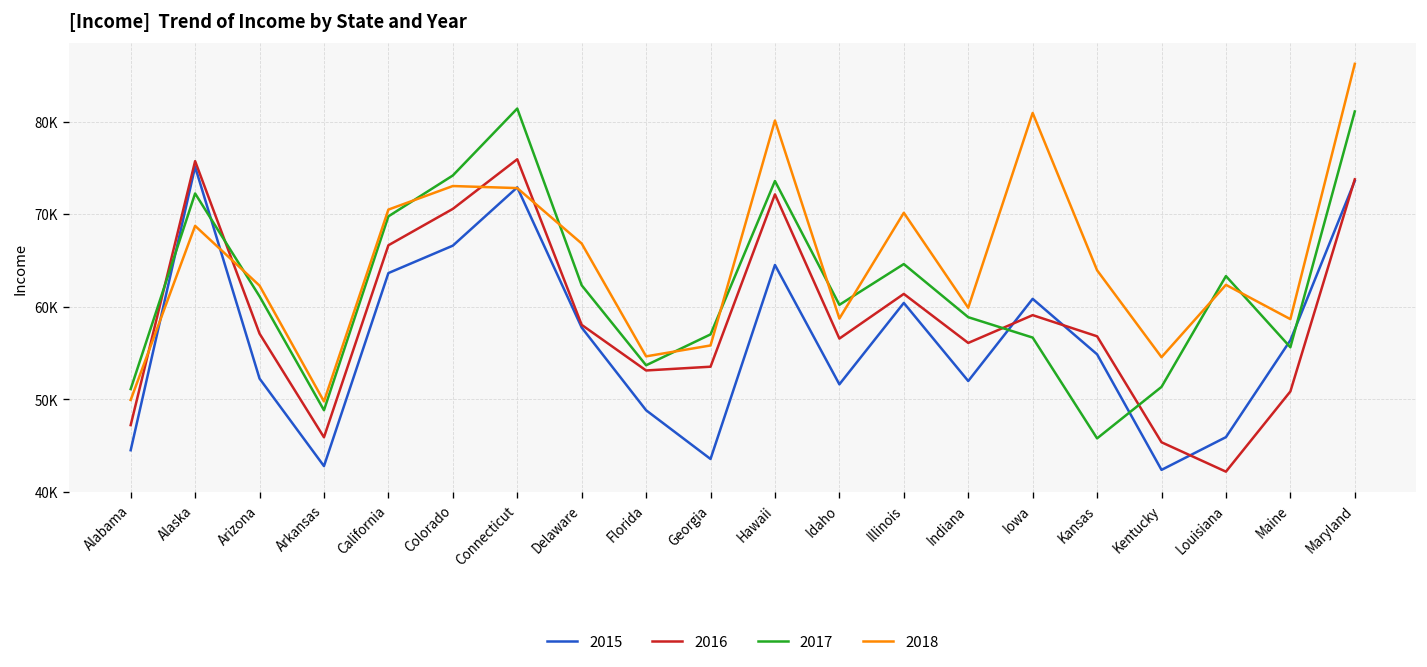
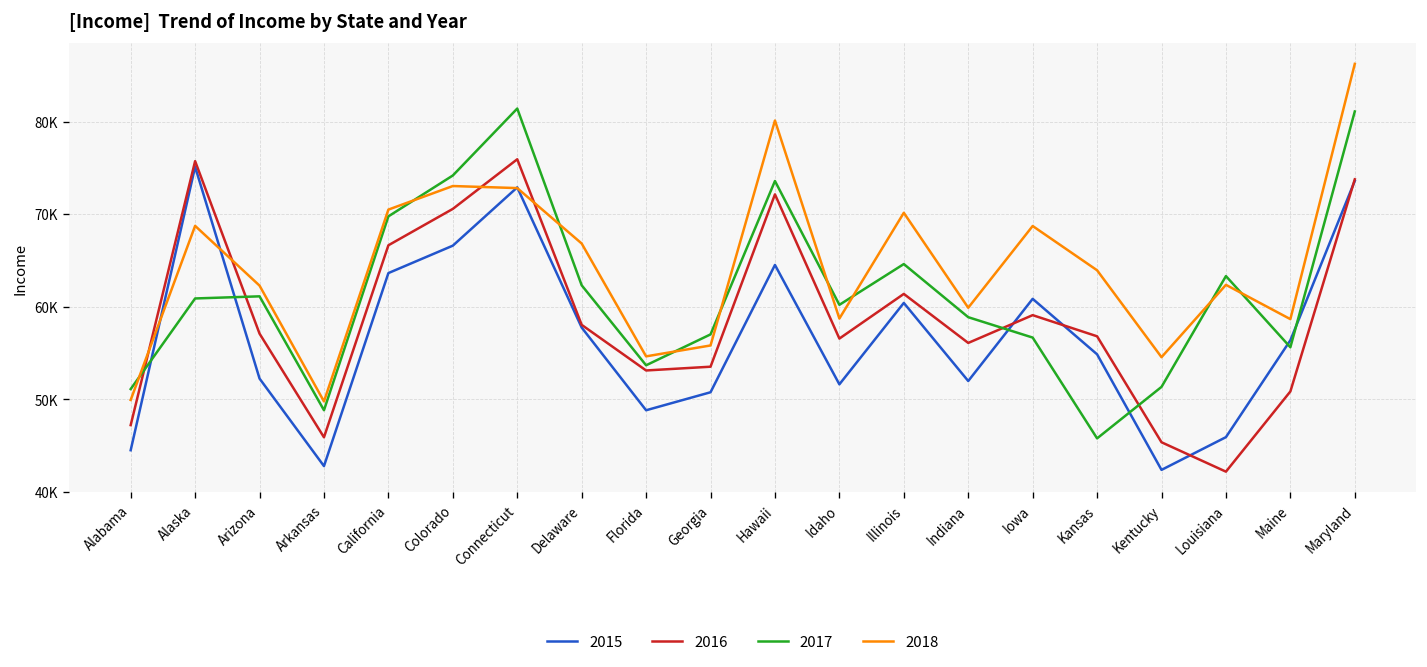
  {
    "2015": {
      "Alabama": 45000,
      "Alaska": 75000,
      "Arizona": 52000,
      "Arkansas": 43000,
      "California": 64000,
      "Colorado": 67000,
      "Florida": 49000,
-     "Georgia": 44000,
+     "Georgia": 51000,
      "Hawaii": 65000,
      "Idaho": 52000,
      "Illinois": 60000,
      "Indiana": 52000,
      "Iowa": 61000,
      "Kansas": 55000,
      "Kentucky": 42000,
      "Louisiana": 46000,
      "Maine": 56000
    },
    "2016": {
      "Alabama": 47000,
      "Alaska": 76000,
      "Arizona": 57000,
      "Arkansas": 46000,
      "California": 67000,
      "Colorado": 71000,
      "Connecticut": 76000,
      "Florida": 53000,
      "Georgia": 54000,
      "Hawaii": 72000,
      "Idaho": 57000,
      "Illinois": 61000,
      "Indiana": 56000,
      "Iowa": 59000,
      "Kansas": 57000,
      "Kentucky": 45000,
      "Louisiana": 42000,
      "Maine": 51000
    },
    "2017": {
      "Alabama": 51000,
-     "Alaska": 72000,
+     "Alaska": 61000,
      "Arizona": 61000,
      "Arkansas": 49000,
      "California": 70000,
      "Colorado": 74000,
      "Connecticut": 81000,
      "Delaware": 62000,
      "Florida": 54000,
      "Georgia": 57000,
      "Hawaii": 74000,
      "Idaho": 60000,
      "Illinois": 65000,
      "Indiana": 59000,
      "Iowa": 57000,
      "Kansas": 46000,
      "Kentucky": 51000,
      "Louisiana": 63000,
      "Maine": 56000,
      "Maryland": 81000
    },
    "2018": {
      "Alabama": 50000,
      "Alaska": 69000,
      "Arizona": 62000,
      "Arkansas": 50000,
      "California": 70000,
      "Colorado": 73000,
      "Delaware": 67000,
      "Florida": 55000,
      "Georgia": 56000,
      "Hawaii": 80000,
      "Idaho": 59000,
      "Illinois": 70000,
      "Indiana": 60000,
-     "Iowa": 81000,
+     "Iowa": 69000,
      "Kansas": 64000,
      "Kentucky": 55000,
      "Louisiana": 62000,
      "Maine": 59000,
      "Maryland": 86000
    }
  }
